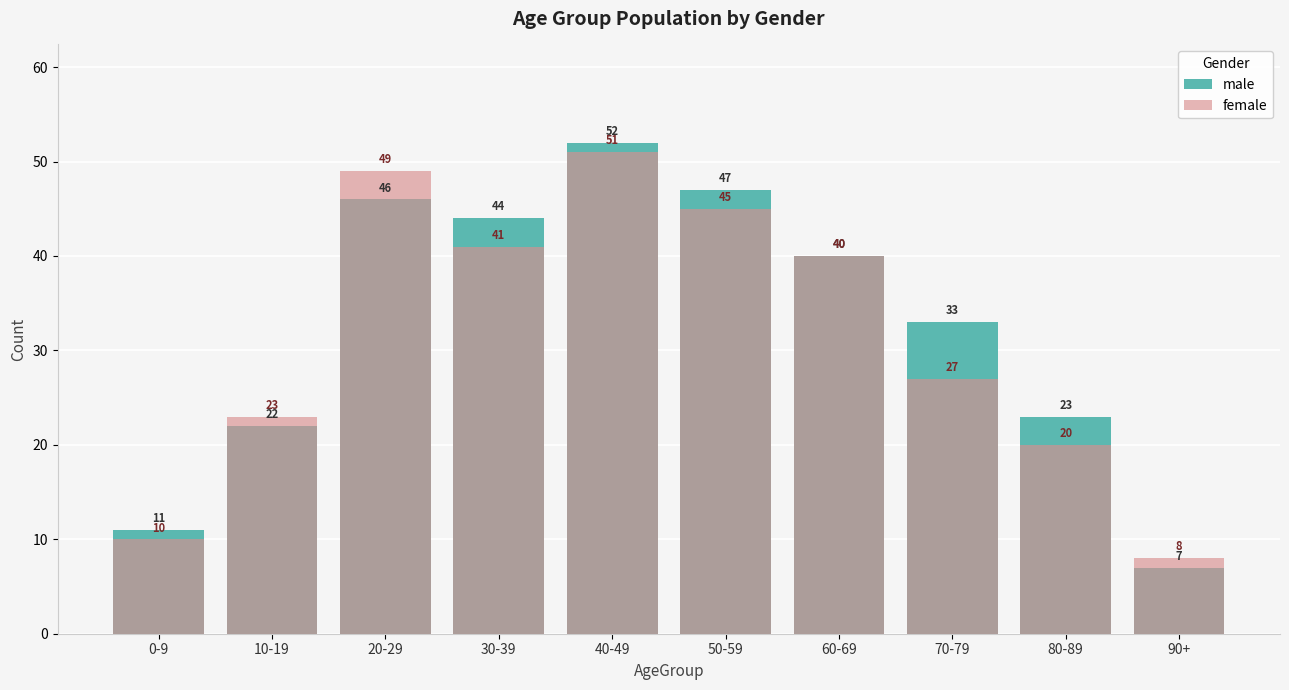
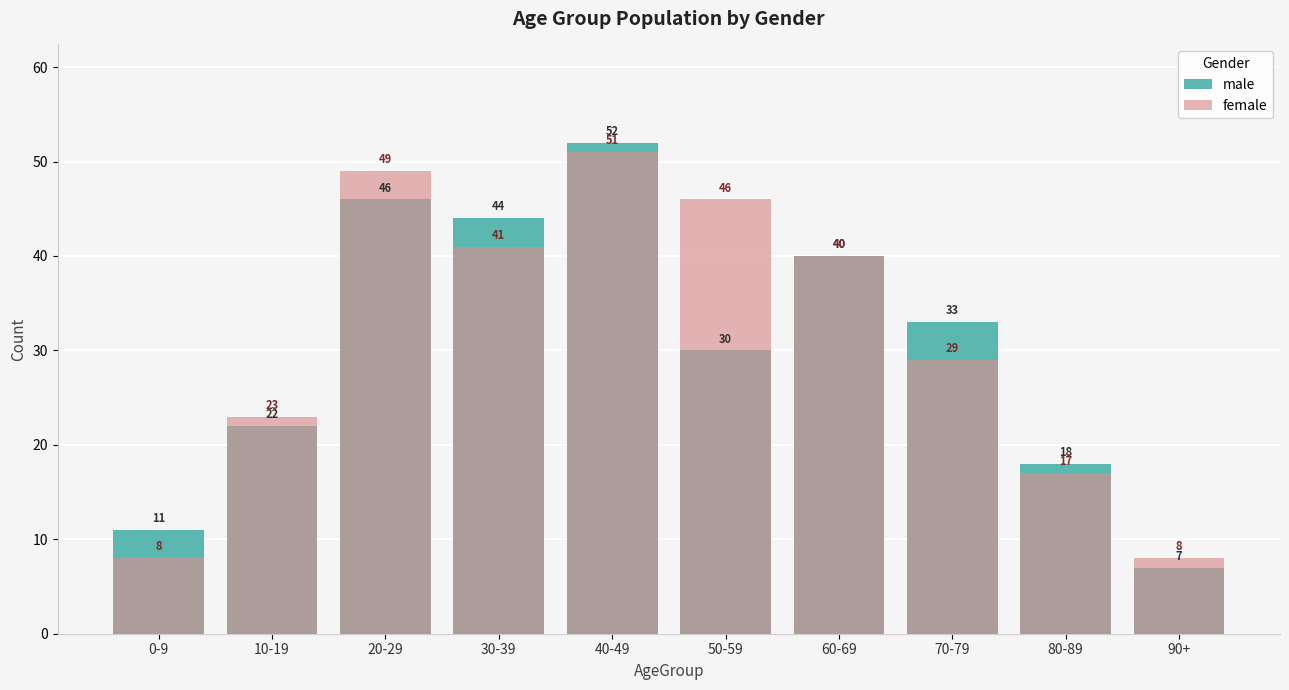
  {
    "male": {
      "0-9": 11,
      "30-39": 44,
-     "50-59": 47,
+     "50-59": 30,
      "70-79": 33,
-     "80-89": 23
+     "80-89": 18
    },
    "female": {
-     "0-9": 10,
+     "0-9": 8,
      "20-29": 49,
-     "50-59": 45,
-     "70-79": 27,
-     "80-89": 20
+     "50-59": 46,
+     "70-79": 29,
+     "80-89": 17
    }
  }
